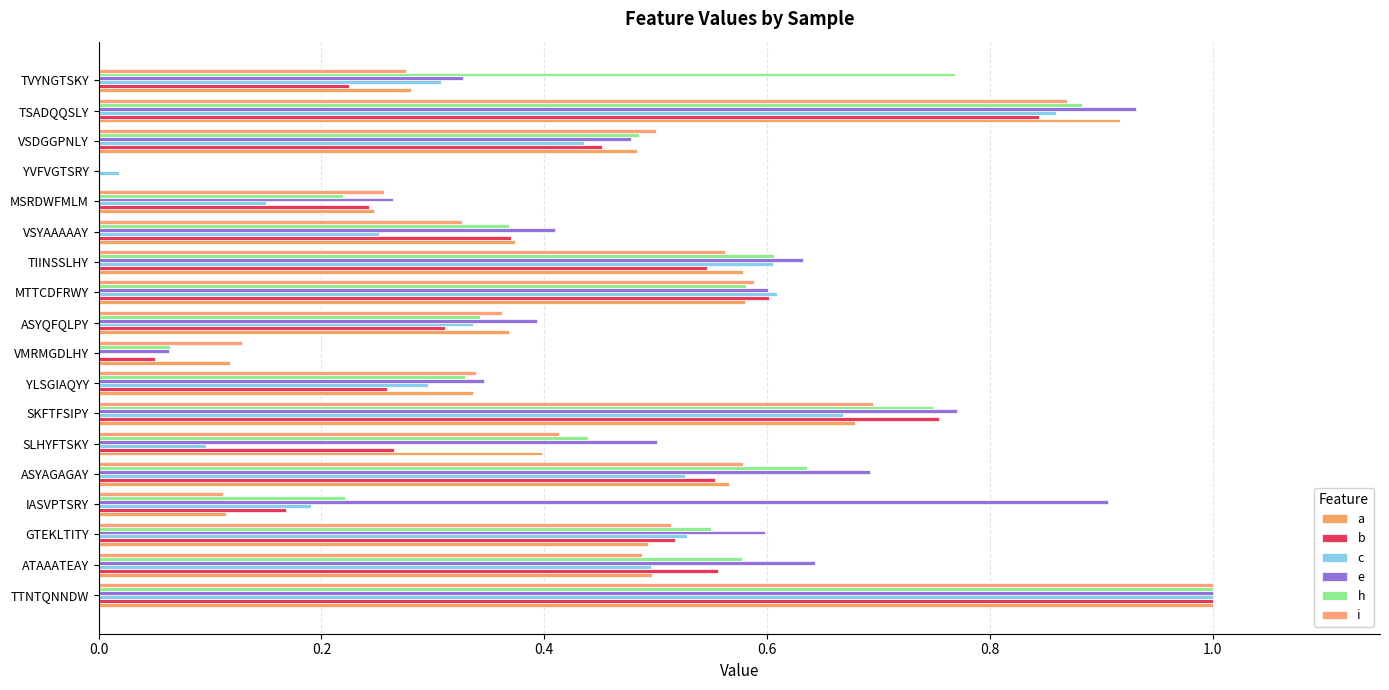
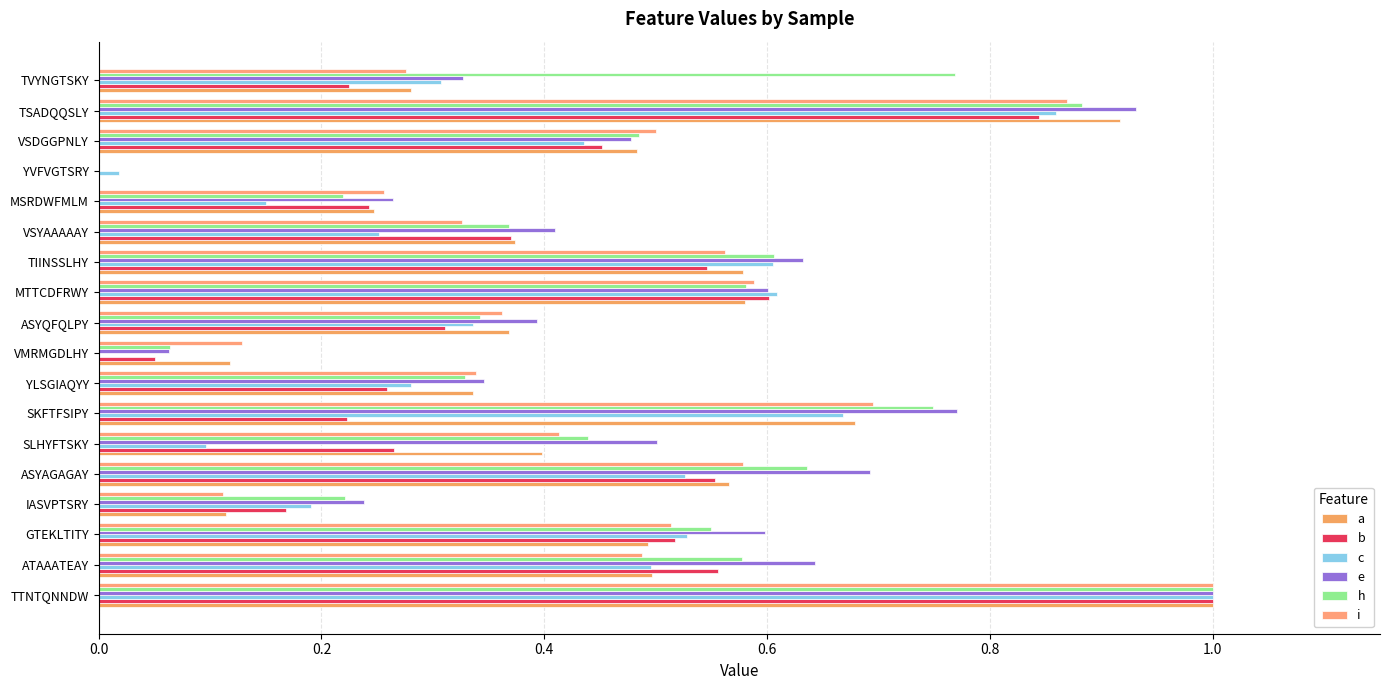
  {
    "b": {
      "TVYNGTSKY": 0.225,
      "TSADQQSLY": 0.844,
      "VSDGGPNLY": 0.452,
      "YVFVGTSRY": 0.000,
      "MSRDWFMLM": 0.243,
      "VSYAAAAAY": 0.370,
      "TIINSSLHY": 0.546,
      "MTTCDFRWY": 0.602,
      "ASYQFQLPY": 0.311,
      "VMRMGDLHY": 0.051,
      "YLSGIAQYY": 0.259,
-     "SKFTFSIPY": 0.754,
+     "SKFTFSIPY": 0.223,
      "SLHYFTSKY": 0.265,
      "ASYAGAGAY": 0.553,
      "IASVPTSRY": 0.168,
      "GTEKLTITY": 0.517,
      "ATAAATEAY": 0.556,
      "TTNTQNNDW": 1.000
    },
    "c": {
      "TVYNGTSKY": 0.307,
      "TSADQQSLY": 0.859,
      "VSDGGPNLY": 0.436,
      "YVFVGTSRY": 0.018,
      "MSRDWFMLM": 0.150,
      "VSYAAAAAY": 0.252,
      "TIINSSLHY": 0.605,
      "MTTCDFRWY": 0.609,
      "ASYQFQLPY": 0.336,
      "VMRMGDLHY": 0.000,
-     "YLSGIAQYY": 0.296,
+     "YLSGIAQYY": 0.280,
      "SKFTFSIPY": 0.668,
      "SLHYFTSKY": 0.096,
      "ASYAGAGAY": 0.526,
      "IASVPTSRY": 0.191,
      "GTEKLTITY": 0.528,
      "ATAAATEAY": 0.496,
      "TTNTQNNDW": 1.000
    },
    "e": {
      "TVYNGTSKY": 0.327,
      "TSADQQSLY": 0.931,
      "VSDGGPNLY": 0.478,
      "YVFVGTSRY": 0.000,
      "MSRDWFMLM": 0.264,
      "VSYAAAAAY": 0.410,
      "TIINSSLHY": 0.632,
      "MTTCDFRWY": 0.601,
      "ASYQFQLPY": 0.393,
      "VMRMGDLHY": 0.063,
      "YLSGIAQYY": 0.346,
      "SKFTFSIPY": 0.770,
      "SLHYFTSKY": 0.501,
      "ASYAGAGAY": 0.692,
-     "IASVPTSRY": 0.906,
+     "IASVPTSRY": 0.238,
      "GTEKLTITY": 0.598,
      "ATAAATEAY": 0.643,
      "TTNTQNNDW": 1.000
    },
    "h": {
      "TVYNGTSKY": 0.769,
      "TSADQQSLY": 0.883,
      "VSDGGPNLY": 0.485,
      "YVFVGTSRY": 0.000,
      "MSRDWFMLM": 0.219,
      "VSYAAAAAY": 0.368,
      "TIINSSLHY": 0.606,
      "MTTCDFRWY": 0.581,
      "ASYQFQLPY": 0.342,
      "VMRMGDLHY": 0.064,
      "YLSGIAQYY": 0.329,
      "SKFTFSIPY": 0.749,
      "SLHYFTSKY": 0.439,
      "ASYAGAGAY": 0.636,
      "IASVPTSRY": 0.221,
      "GTEKLTITY": 0.550,
      "ATAAATEAY": 0.577,
      "TTNTQNNDW": 1.000
    }
  }
